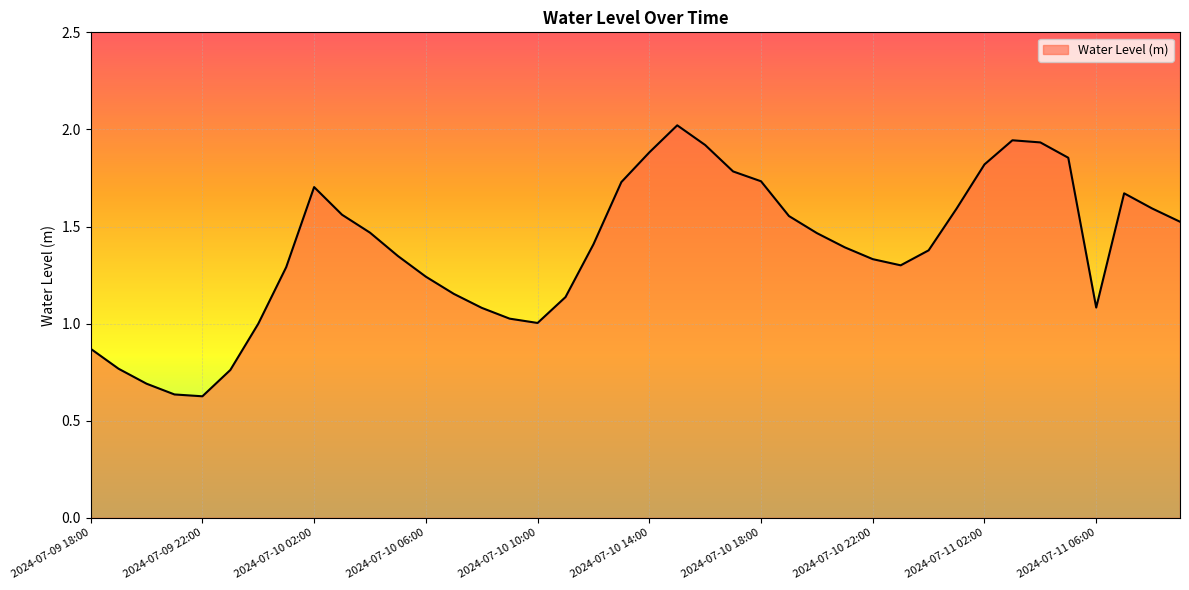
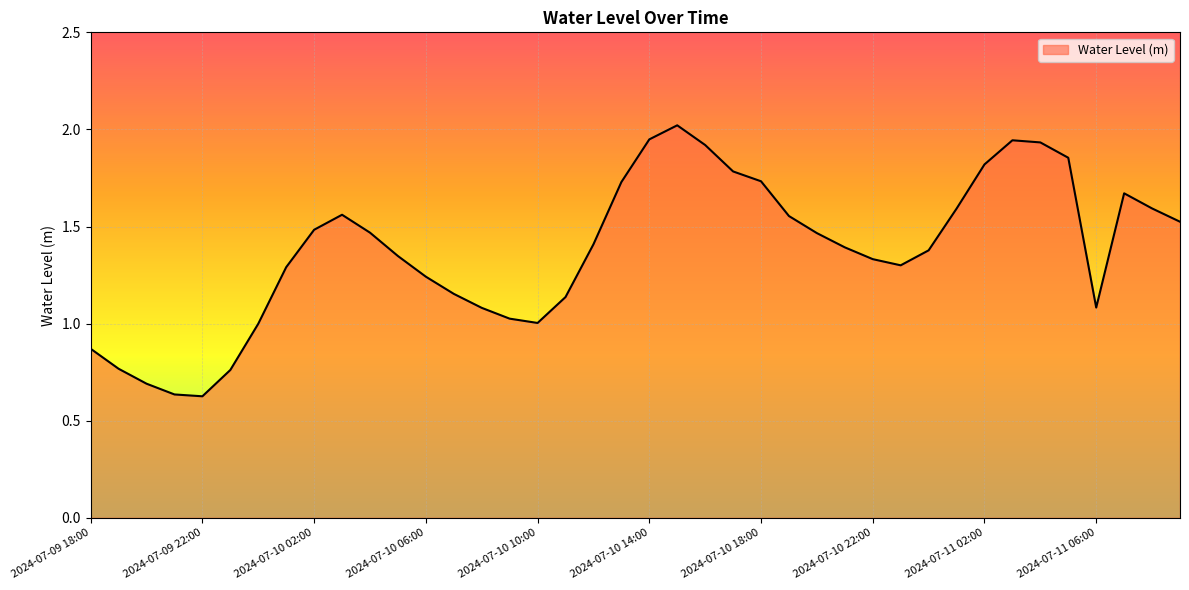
  {
    "2024-07-09 18:00": 0.87,
    "2024-07-09 22:00": 0.63,
-   "2024-07-10 02:00": 1.70,
+   "2024-07-10 02:00": 1.48,
    "2024-07-10 06:00": 1.24,
    "2024-07-10 10:00": 1.00,
-   "2024-07-10 14:00": 1.88,
+   "2024-07-10 14:00": 1.95,
    "2024-07-10 18:00": 1.73,
    "2024-07-10 22:00": 1.33,
    "2024-07-11 02:00": 1.82,
    "2024-07-11 06:00": 1.08
  }
